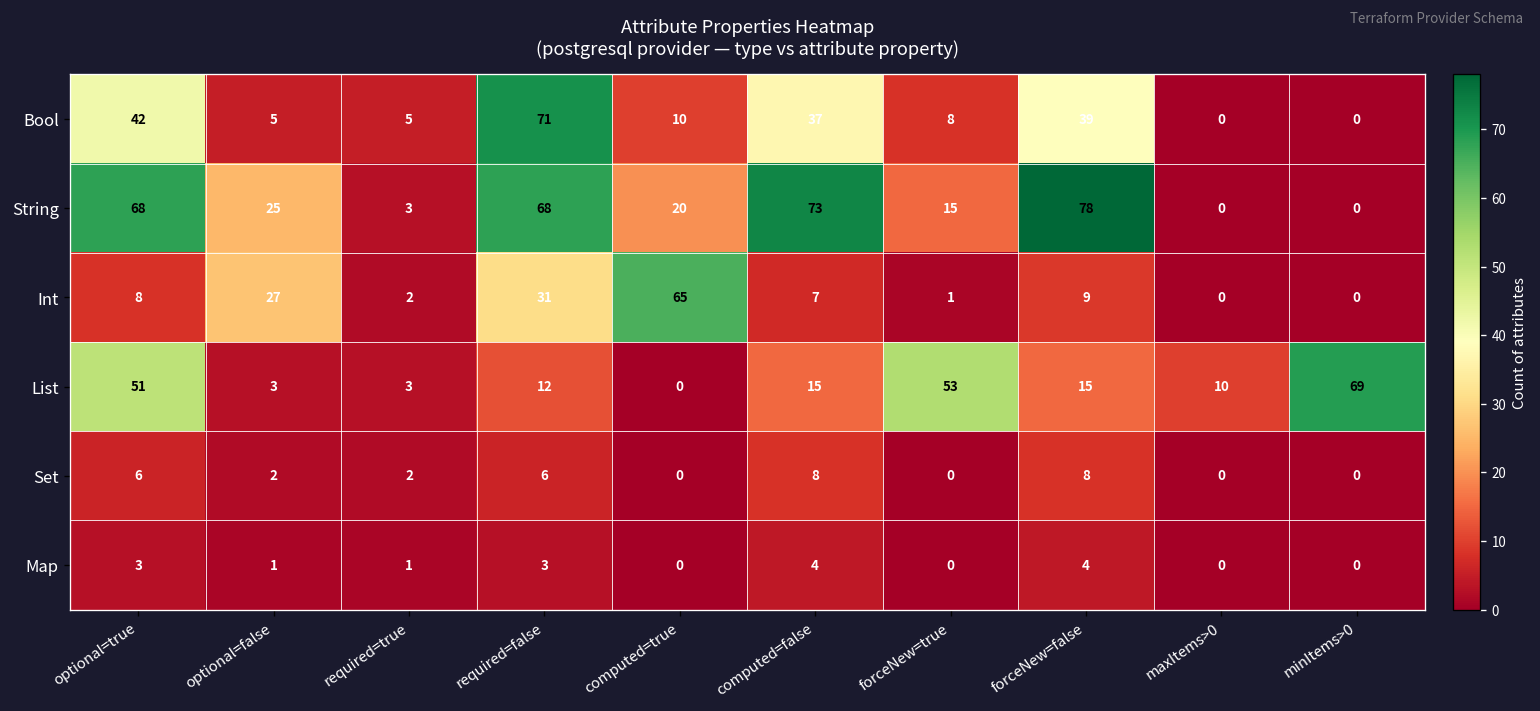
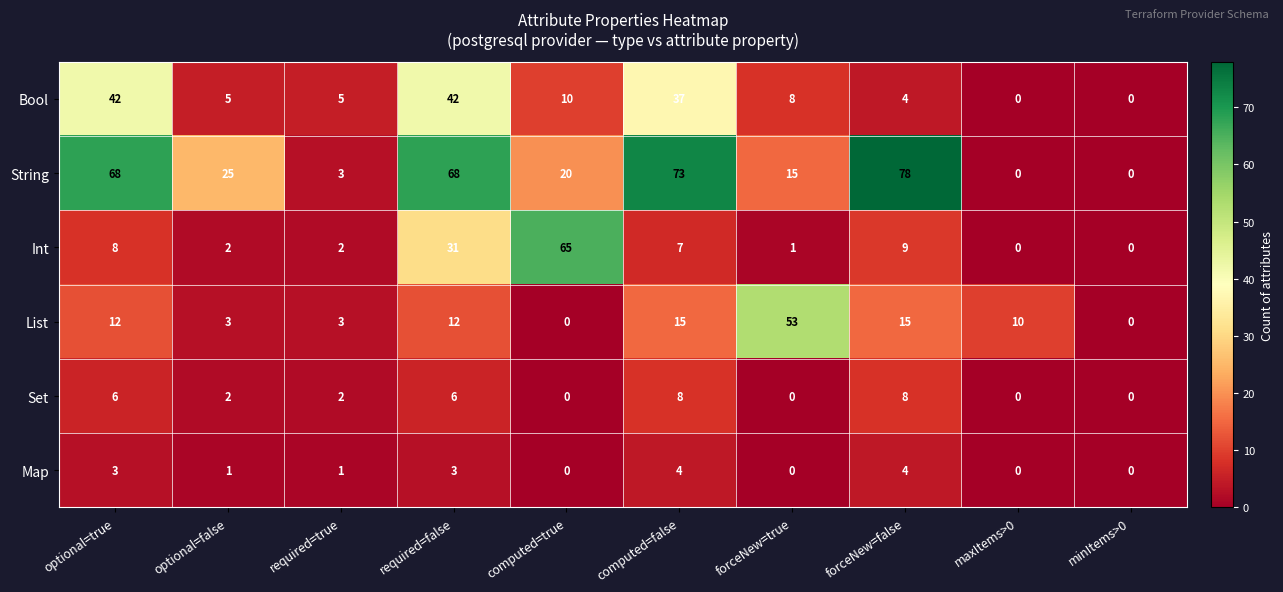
  {
    "Bool": {
      "optional=true": 42,
      "optional=false": 5,
      "required=true": 5,
-     "required=false": 71,
+     "required=false": 42,
      "computed=true": 10,
      "computed=false": 37,
      "forceNew=true": 8,
-     "forceNew=false": 39,
+     "forceNew=false": 4,
      "maxItems>0": 0,
      "minItems>0": 0
    },
    "String": {
      "optional=true": 68,
      "optional=false": 25,
      "required=true": 3,
      "required=false": 68,
      "computed=true": 20,
      "computed=false": 73,
      "forceNew=true": 15,
      "forceNew=false": 78,
      "maxItems>0": 0,
      "minItems>0": 0
    },
    "Int": {
      "optional=true": 8,
-     "optional=false": 27,
+     "optional=false": 2,
      "required=true": 2,
      "required=false": 31,
      "computed=true": 65,
      "computed=false": 7,
      "forceNew=true": 1,
      "forceNew=false": 9,
      "maxItems>0": 0,
      "minItems>0": 0
    },
    "List": {
-     "optional=true": 51,
+     "optional=true": 12,
      "optional=false": 3,
      "required=true": 3,
      "required=false": 12,
      "computed=true": 0,
      "computed=false": 15,
      "forceNew=true": 53,
      "forceNew=false": 15,
      "maxItems>0": 10,
-     "minItems>0": 69
+     "minItems>0": 0
    },
    "Set": {
      "optional=true": 6,
      "optional=false": 2,
      "required=true": 2,
      "required=false": 6,
      "computed=true": 0,
      "computed=false": 8,
      "forceNew=true": 0,
      "forceNew=false": 8,
      "maxItems>0": 0,
      "minItems>0": 0
    },
    "Map": {
      "optional=true": 3,
      "optional=false": 1,
      "required=true": 1,
      "required=false": 3,
      "computed=true": 0,
      "computed=false": 4,
      "forceNew=true": 0,
      "forceNew=false": 4,
      "maxItems>0": 0,
      "minItems>0": 0
    }
  }
